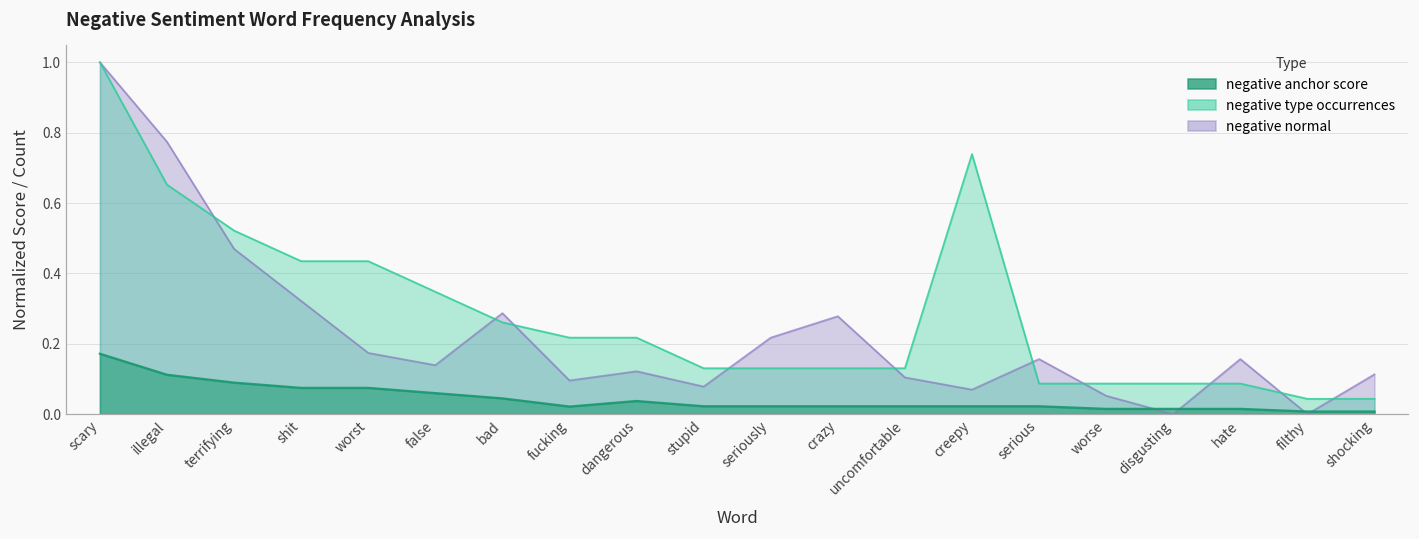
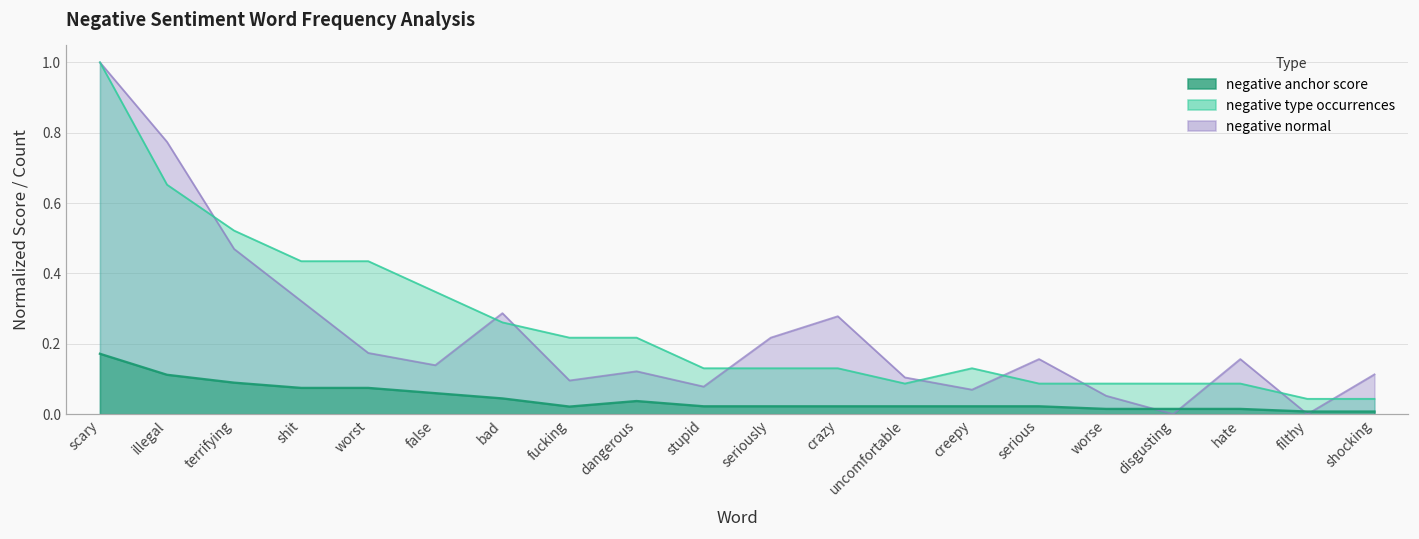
  {
    "negative normal": {
      "illegal": 0.77,
      "terrifying": 0.47,
      "shit": 0.32,
      "worst": 0.17,
      "false": 0.14,
      "bad": 0.29,
      "fucking": 0.10,
      "dangerous": 0.12,
      "stupid": 0.08,
      "seriously": 0.22,
      "crazy": 0.28,
      "uncomfortable": 0.10,
      "creepy": 0.07,
      "serious": 0.16,
      "worse": 0.05,
      "disgusting": 0.00,
      "hate": 0.16,
      "shocking": 0.11
    },
    "negative type occurrences": {
      "illegal": 0.65,
      "terrifying": 0.52,
      "shit": 0.43,
      "worst": 0.43,
      "false": 0.35,
      "bad": 0.26,
      "fucking": 0.22,
      "dangerous": 0.22,
      "stupid": 0.13,
      "seriously": 0.13,
      "crazy": 0.13,
-     "uncomfortable": 0.13,
-     "creepy": 0.74,
+     "uncomfortable": 0.09,
+     "creepy": 0.13,
      "serious": 0.09,
      "worse": 0.09,
      "disgusting": 0.09,
      "hate": 0.09,
      "filthy": 0.04,
      "shocking": 0.04
    },
    "negative anchor score": {
      "scary": 0.17,
      "illegal": 0.11,
      "terrifying": 0.09,
      "shit": 0.07,
      "worst": 0.07,
      "false": 0.06,
      "bad": 0.04,
      "fucking": 0.02,
      "dangerous": 0.04,
      "stupid": 0.02,
      "seriously": 0.02,
      "crazy": 0.02,
      "uncomfortable": 0.02,
      "creepy": 0.02,
      "serious": 0.02,
      "worse": 0.01,
      "disgusting": 0.01,
      "hate": 0.01,
      "shocking": 0.01
    }
  }
